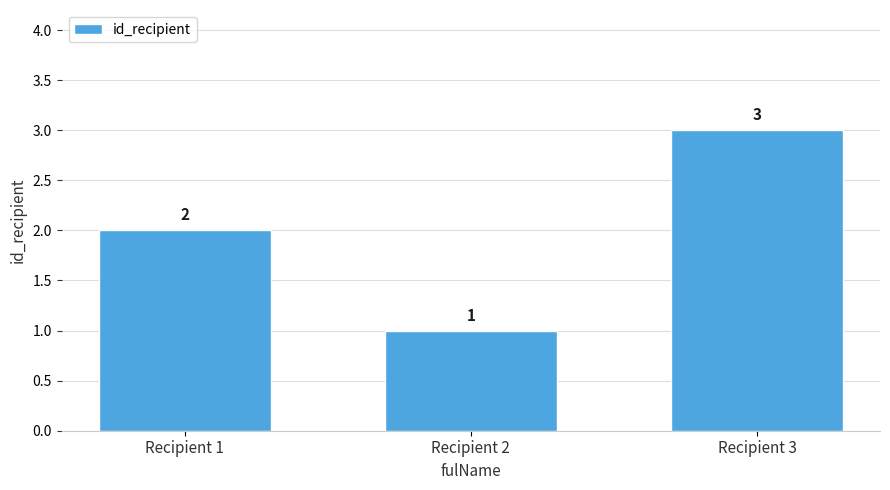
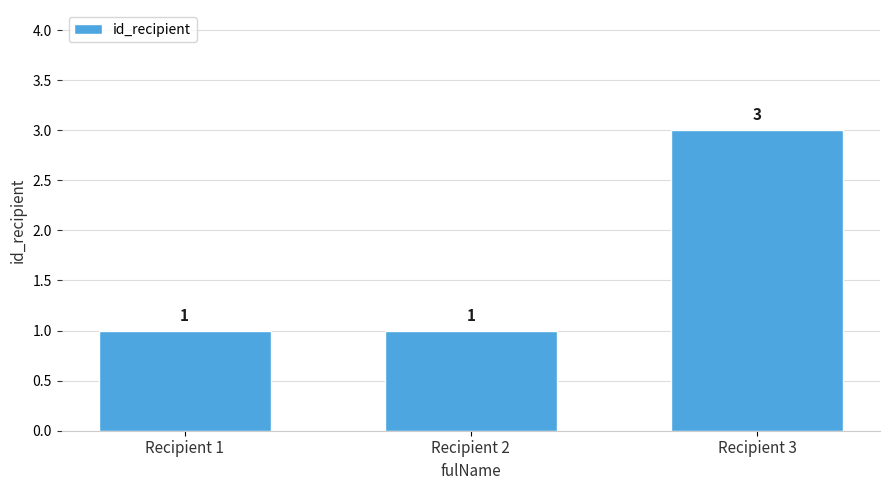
  {
-   "Recipient 1": 2,
+   "Recipient 1": 1,
    "Recipient 2": 1,
    "Recipient 3": 3
  }
